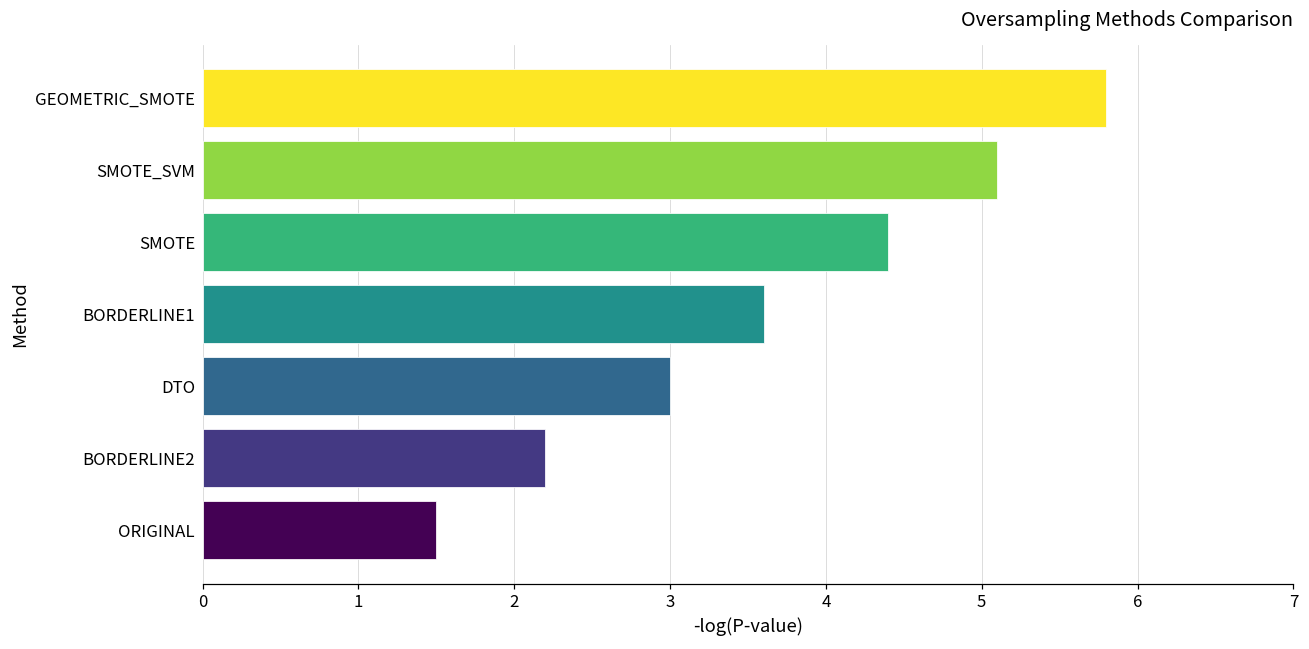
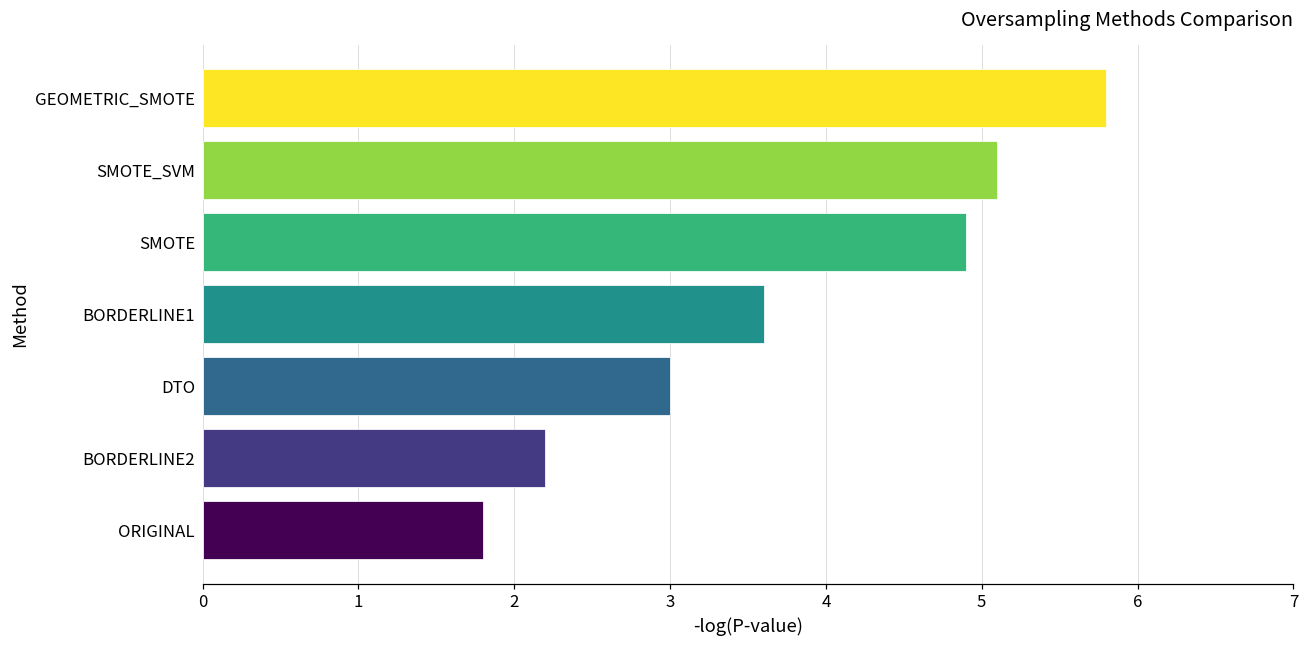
  {
    "GEOMETRIC_SMOTE": 5.8,
    "SMOTE_SVM": 5.1,
-   "SMOTE": 4.4,
+   "SMOTE": 4.9,
    "BORDERLINE1": 3.6,
    "DTO": 3.0,
    "BORDERLINE2": 2.2,
-   "ORIGINAL": 1.5
+   "ORIGINAL": 1.8
  }
